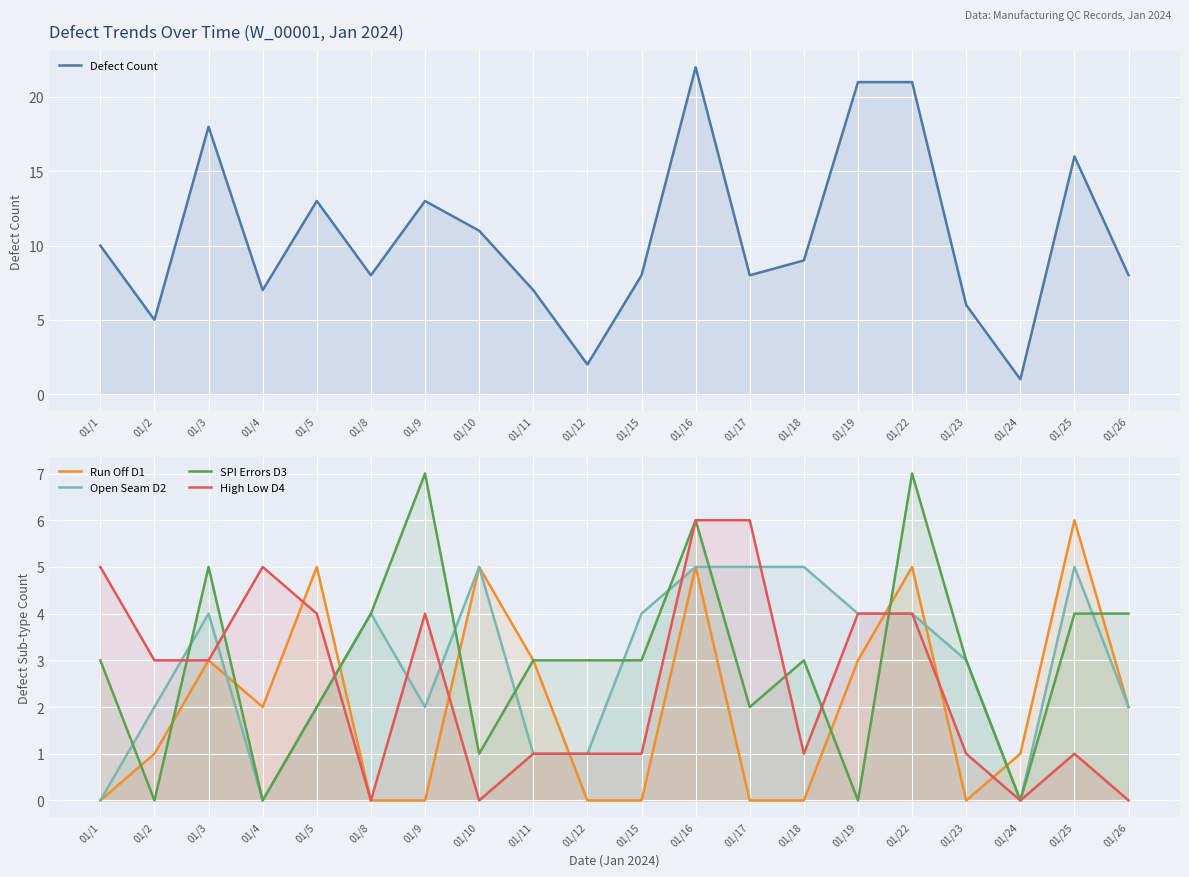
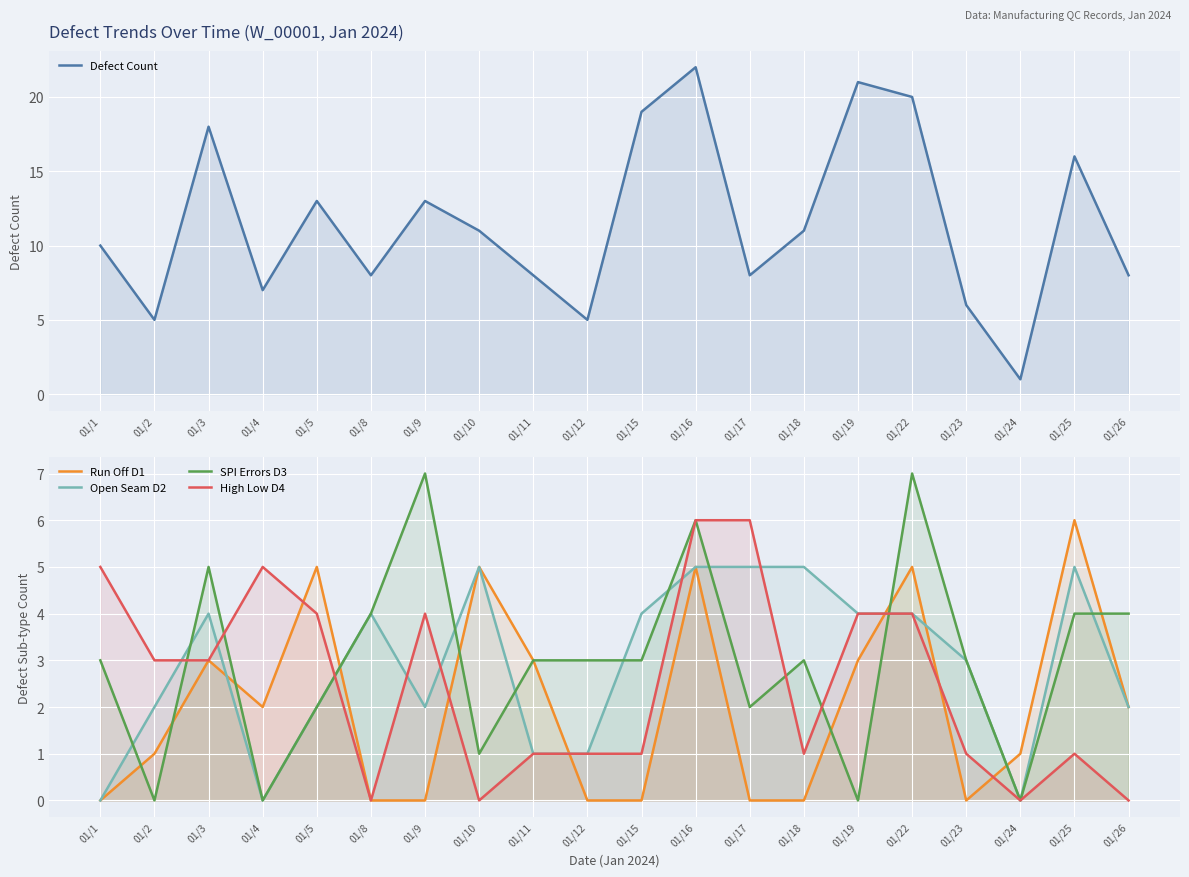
  {
    "Defect Trends Over Time (W_00001, Jan 2024)": {
      "01/1": 10,
      "01/2": 5,
      "01/3": 18,
      "01/4": 7,
      "01/5": 13,
      "01/8": 8,
      "01/9": 13,
      "01/10": 11,
-     "01/11": 7,
-     "01/12": 2,
-     "01/15": 8,
+     "01/11": 8,
+     "01/12": 5,
+     "01/15": 19,
      "01/16": 22,
      "01/17": 8,
-     "01/18": 9,
+     "01/18": 11,
      "01/19": 21,
-     "01/22": 21,
+     "01/22": 20,
      "01/23": 6,
      "01/24": 1,
      "01/25": 16,
      "01/26": 8
    }
  }
